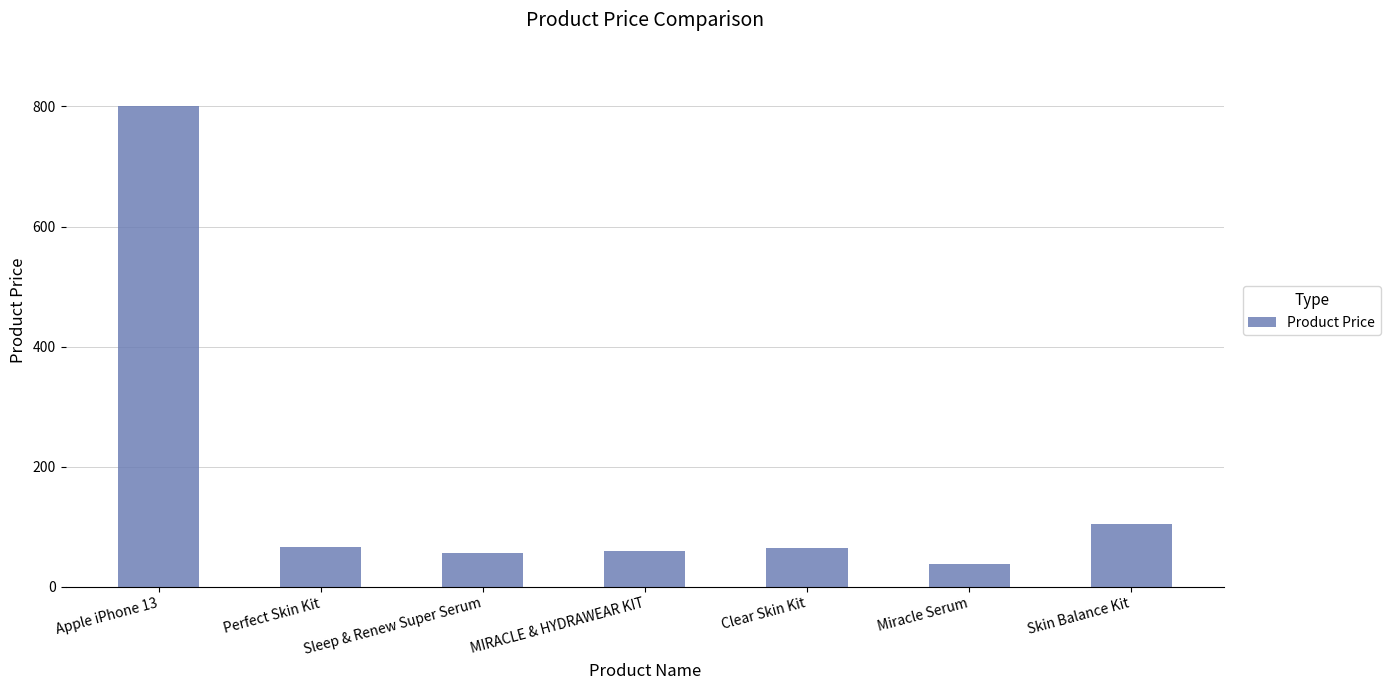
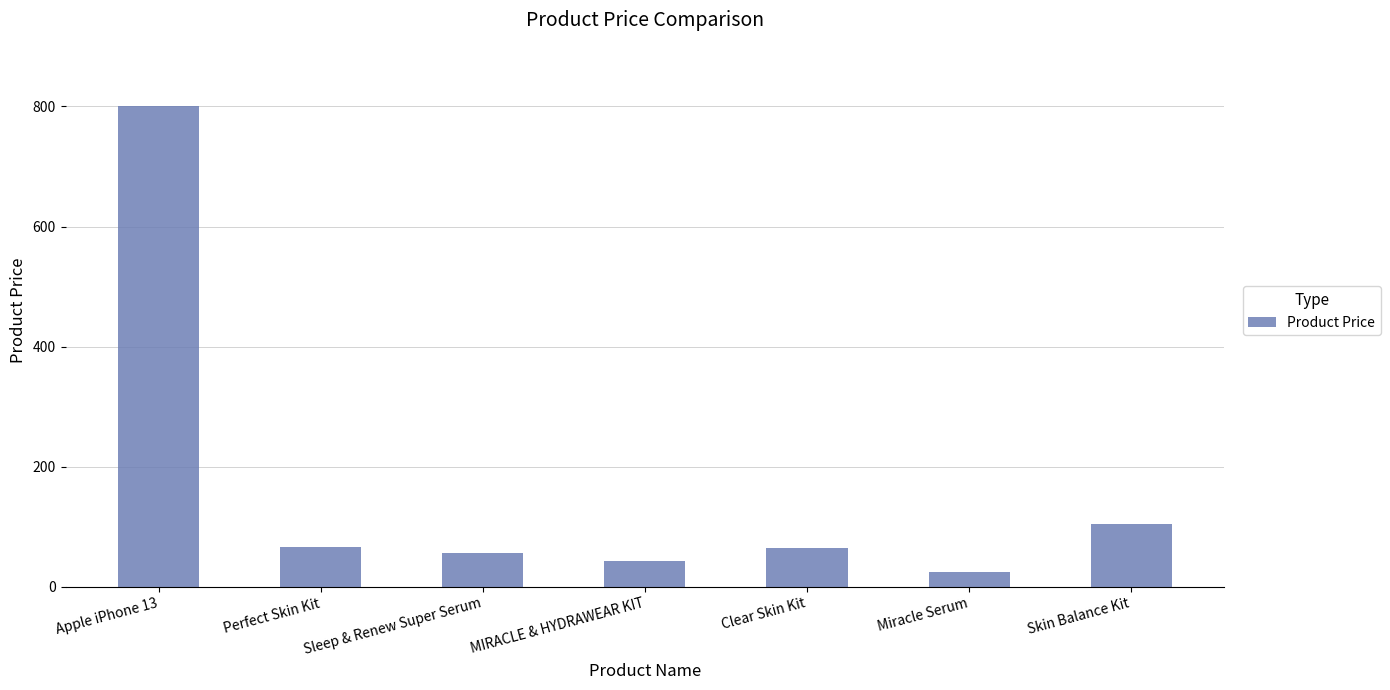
  {
    "Apple iPhone 13": 800,
    "Perfect Skin Kit": 70,
    "Sleep & Renew Super Serum": 60,
-   "MIRACLE & HYDRAWEAR KIT": 60,
+   "MIRACLE & HYDRAWEAR KIT": 40,
    "Clear Skin Kit": 70,
-   "Miracle Serum": 40,
+   "Miracle Serum": 20,
    "Skin Balance Kit": 110
  }
